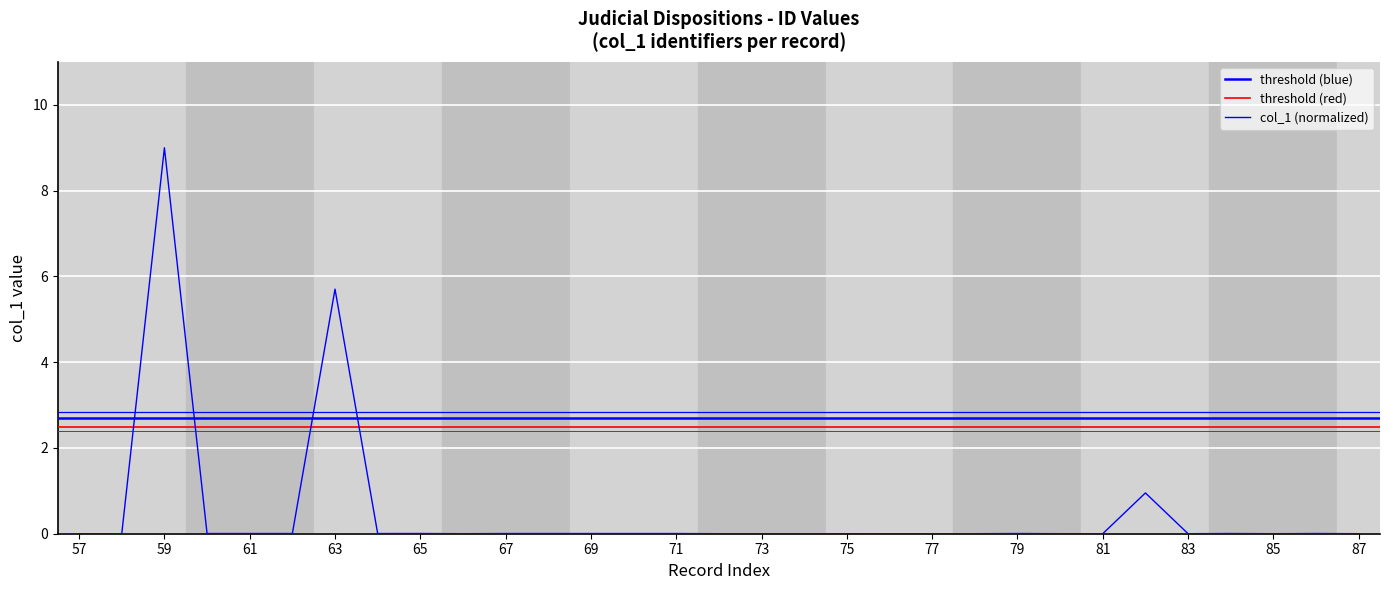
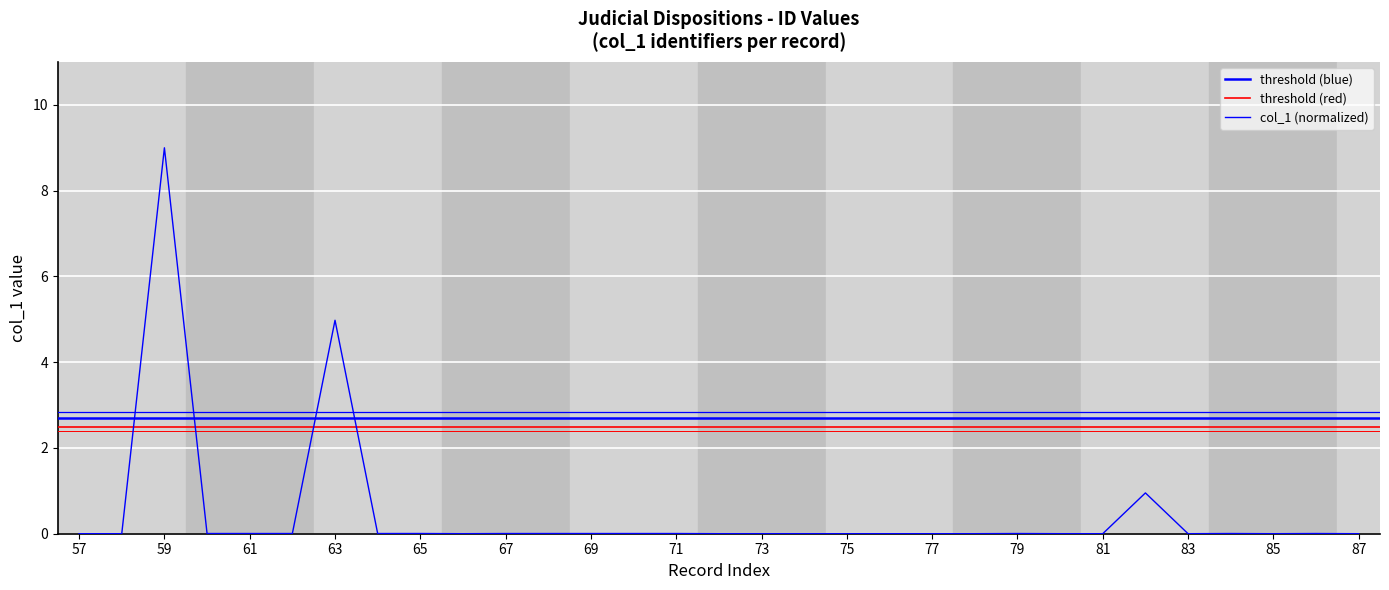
  {
    "57": 0.0,
    "59": 9.0,
    "61": 0.0,
-   "63": 5.7,
+   "63": 5.0,
    "65": 0.0,
    "67": 0.0,
    "69": 0.0,
    "71": 0.0,
    "73": 0.0,
    "75": 0.0,
    "77": 0.0,
    "79": 0.0,
    "81": 0.0,
    "83": 0.0,
    "85": 0.0,
    "87": 0.0
  }
